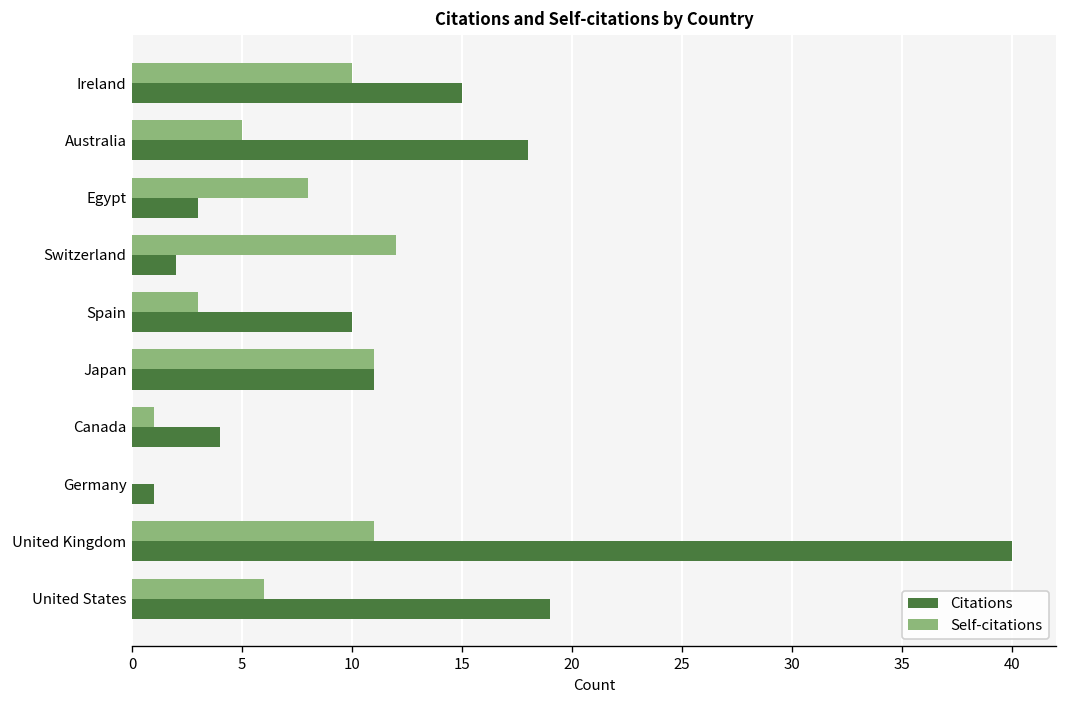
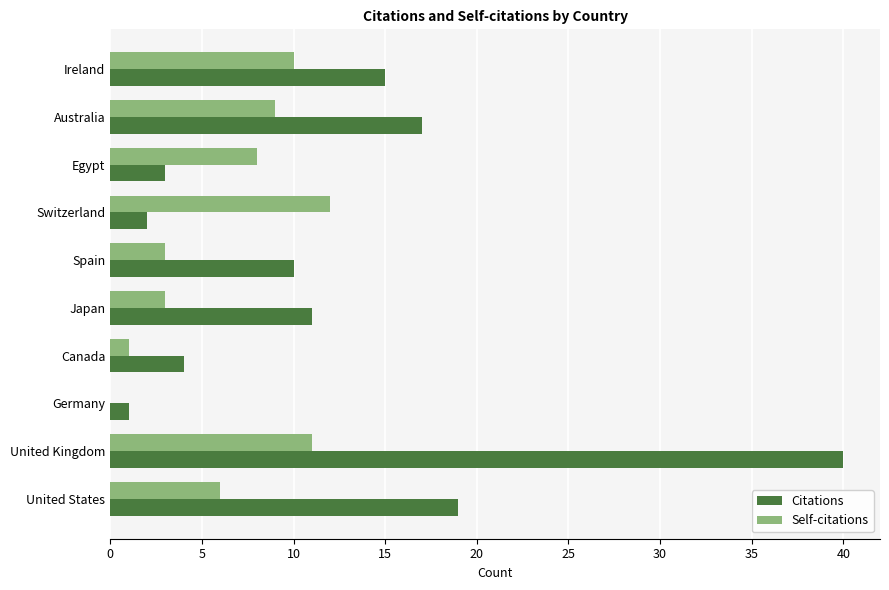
  {
    "Citations": {
      "Ireland": 15,
-     "Australia": 18,
+     "Australia": 17,
      "Egypt": 3,
      "Switzerland": 2,
      "Spain": 10,
      "Japan": 11,
      "Canada": 4,
      "Germany": 1,
      "United Kingdom": 40,
      "United States": 19
    },
    "Self-citations": {
      "Ireland": 10,
-     "Australia": 5,
+     "Australia": 9,
      "Egypt": 8,
      "Switzerland": 12,
      "Spain": 3,
-     "Japan": 11,
+     "Japan": 3,
      "Canada": 1,
      "Germany": 0,
      "United Kingdom": 11,
      "United States": 6
    }
  }
